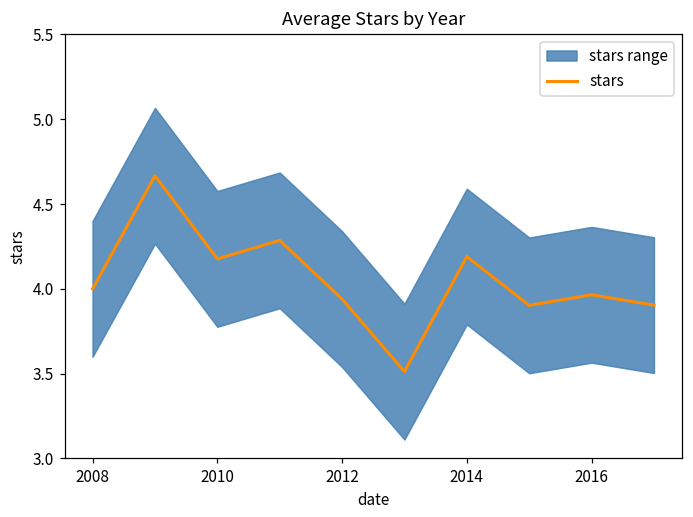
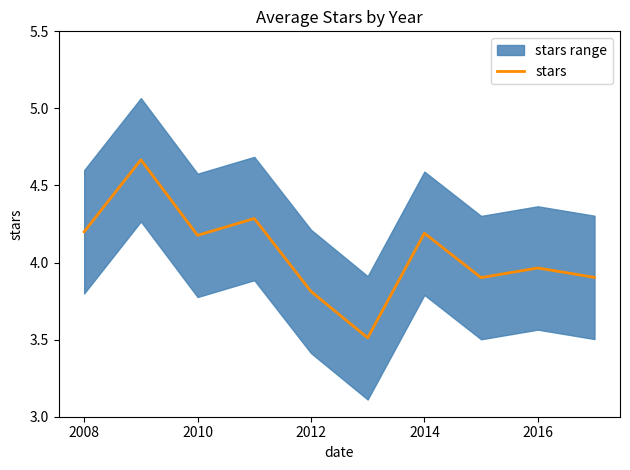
  {
    "stars": {
-     "2008": 4.0,
+     "2008": 4.2,
      "2010": 4.18,
-     "2012": 3.94,
+     "2012": 3.81,
      "2014": 4.19,
      "2016": 3.96
    }
  }
